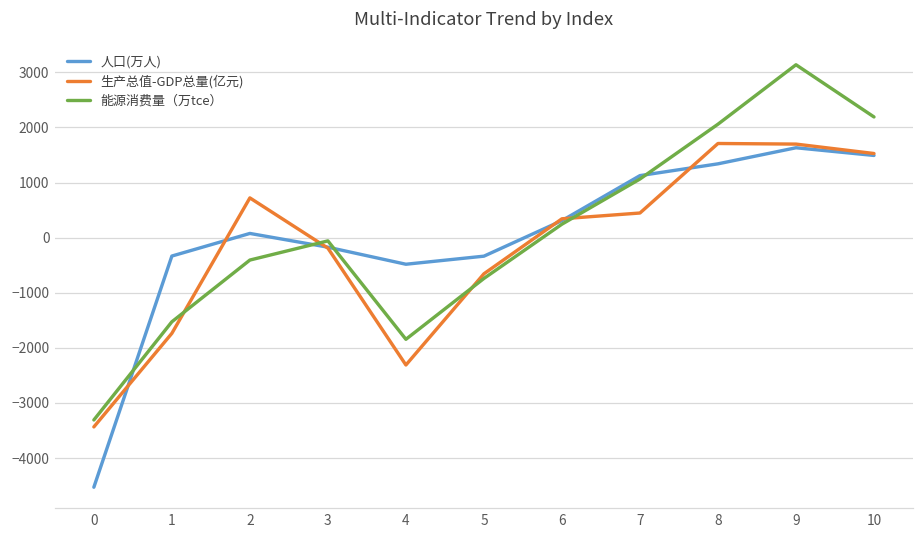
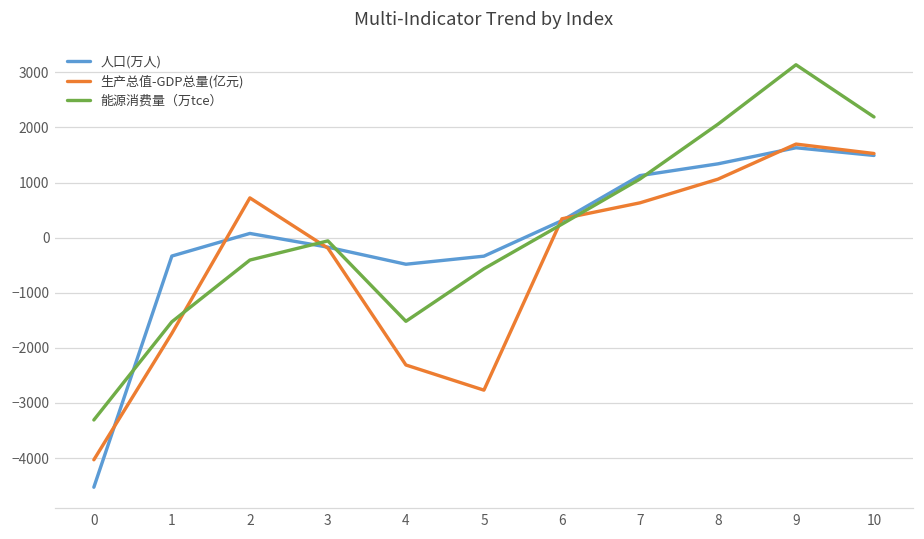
  {
    "人口(万人)": {
      "0": -4500,
      "1": -300,
      "2": 100,
      "4": -500,
      "5": -300,
      "7": 1100,
      "8": 1300,
      "9": 1600
    },
    "生产总值-GDP总量(亿元)": {
-     "0": -3400,
+     "0": -4000,
      "1": -1700,
      "2": 700,
      "4": -2300,
-     "5": -700,
-     "7": 400,
-     "8": 1700,
+     "5": -2800,
+     "7": 600,
+     "8": 1100,
      "9": 1700
    },
    "能源消费量（万tce）": {
      "0": -3300,
      "1": -1500,
      "2": -400,
      "3": -100,
-     "4": -1800,
-     "5": -700,
+     "4": -1500,
+     "5": -600,
      "6": 200,
      "7": 1100,
      "8": 2100,
      "9": 3100,
      "10": 2200
    }
  }
